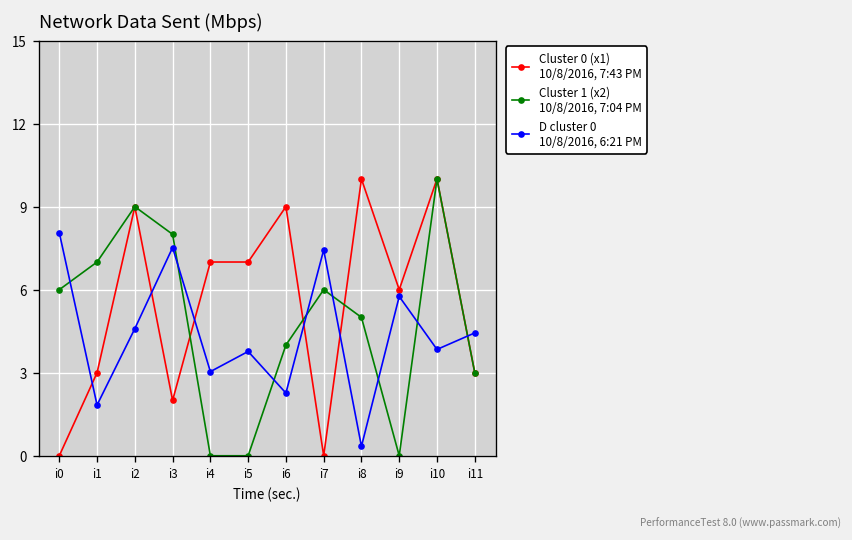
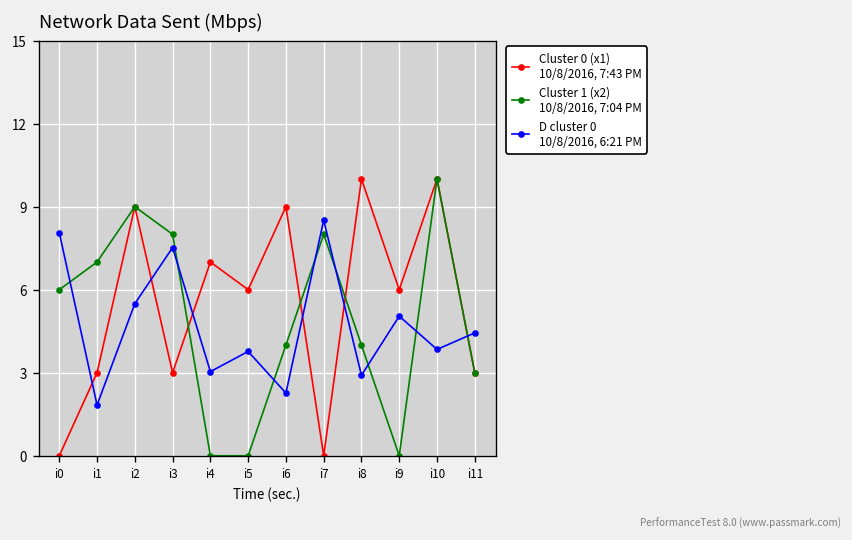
  {
    "Cluster 0 (x1) 10/8/2016, 7:43 PM": {
      "i0": 0,
      "i1": 3,
-     "i3": 2,
+     "i3": 3,
      "i4": 7,
-     "i5": 7,
+     "i5": 6,
      "i6": 9,
      "i7": 0,
      "i8": 10,
      "i9": 6
    },
    "Cluster 1 (x2) 10/8/2016, 7:04 PM": {
      "i0": 6,
      "i1": 7,
      "i3": 8,
      "i4": 0,
      "i5": 0,
      "i6": 4,
-     "i7": 6,
-     "i8": 5,
+     "i7": 8,
+     "i8": 4,
      "i9": 0
    },
    "D cluster 0 10/8/2016, 6:21 PM": {
      "i0": 8.1,
      "i1": 1.8,
-     "i2": 4.6,
+     "i2": 5.5,
      "i3": 7.5,
      "i4": 3.0,
      "i5": 3.8,
      "i6": 2.3,
-     "i7": 7.4,
-     "i8": 0.3,
-     "i9": 5.8,
+     "i7": 8.5,
+     "i8": 2.9,
+     "i9": 5.0,
      "i10": 3.8,
      "i11": 4.4
    }
  }
